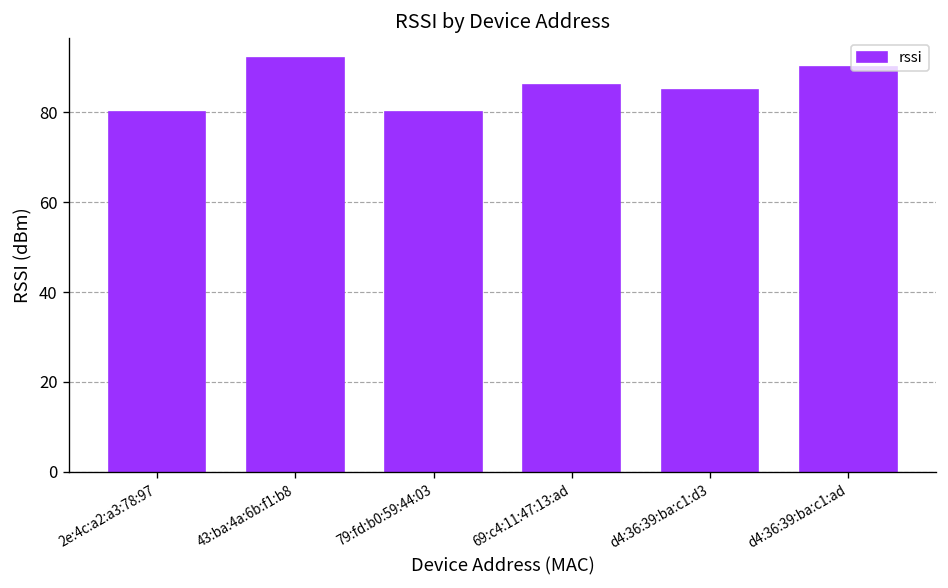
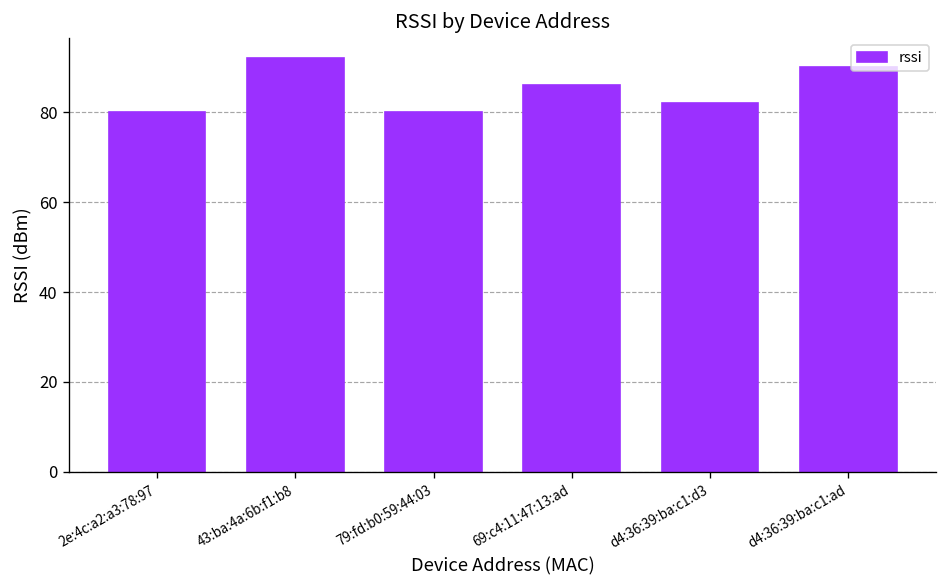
  {
    "2e:4c:a2:a3:78:97": 80,
    "43:ba:4a:6b:f1:b8": 92,
    "79:fd:b0:59:44:03": 80,
    "69:c4:11:47:13:ad": 86,
-   "d4:36:39:ba:c1:d3": 85,
+   "d4:36:39:ba:c1:d3": 82,
    "d4:36:39:ba:c1:ad": 90
  }
